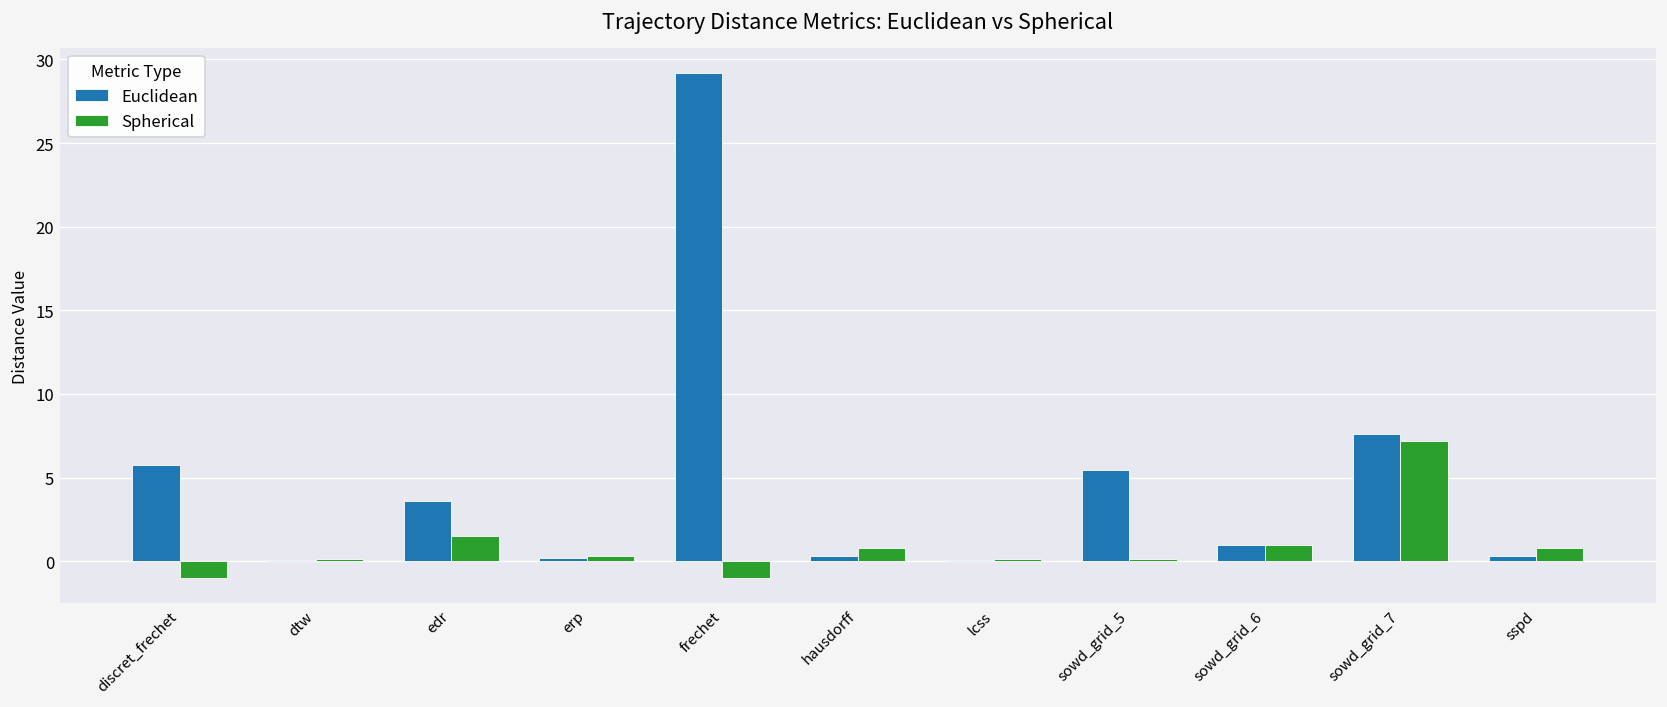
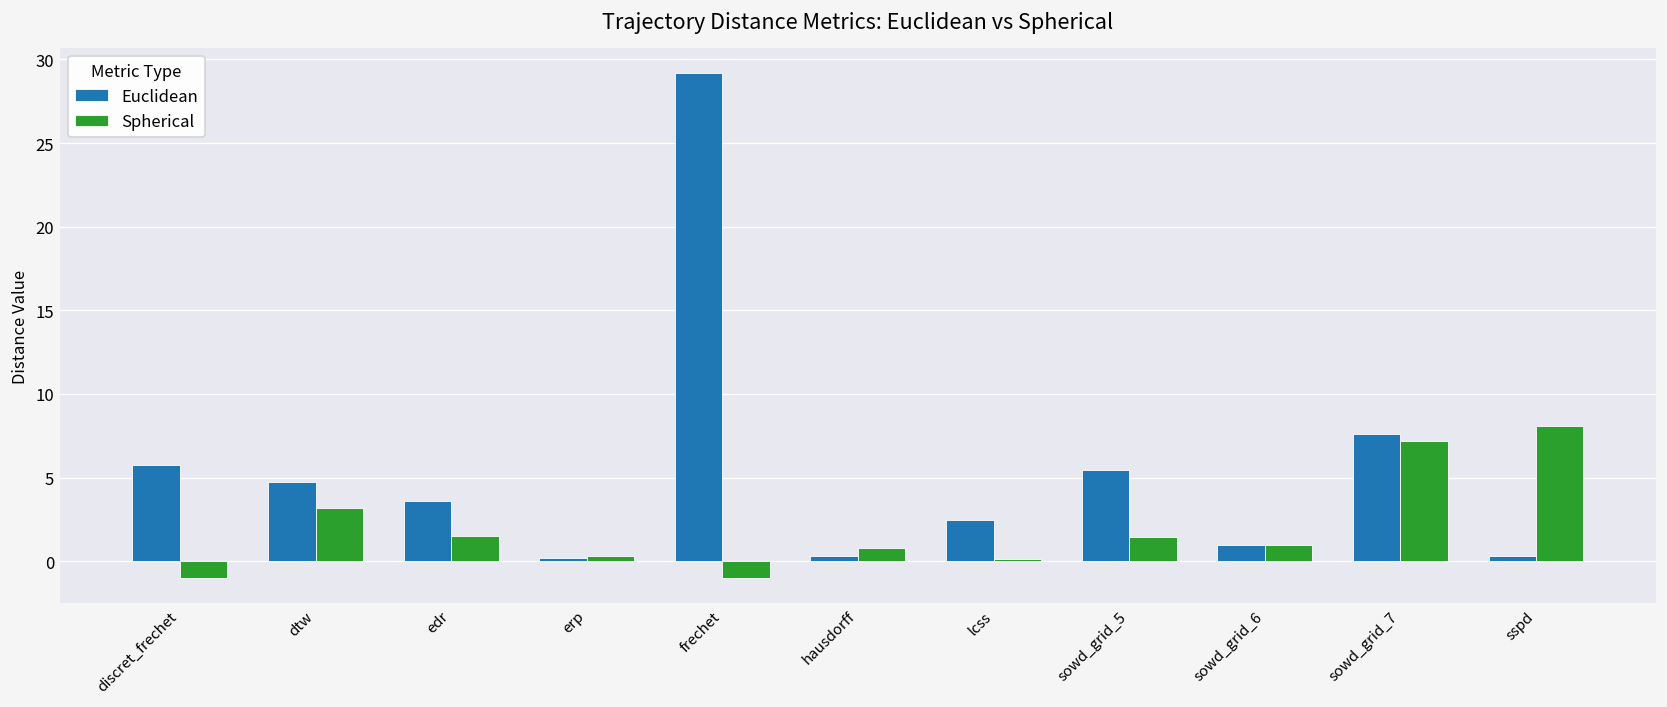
  {
    "Euclidean": {
      "discret_frechet": 5.8,
-     "dtw": 0.1,
+     "dtw": 4.8,
      "edr": 3.6,
      "frechet": 29.2,
      "hausdorff": 0.3,
-     "lcss": 0.1,
+     "lcss": 2.4,
      "sowd_grid_5": 5.4,
      "sowd_grid_6": 1.0,
      "sowd_grid_7": 7.6,
      "sspd": 0.3
    },
    "Spherical": {
      "discret_frechet": -1.0,
-     "dtw": 0.1,
+     "dtw": 3.2,
      "edr": 1.5,
      "erp": 0.3,
      "frechet": -1.0,
      "hausdorff": 0.8,
-     "sowd_grid_5": 0.2,
+     "sowd_grid_5": 1.4,
      "sowd_grid_6": 1.0,
      "sowd_grid_7": 7.2,
-     "sspd": 0.8
+     "sspd": 8.1
    }
  }
